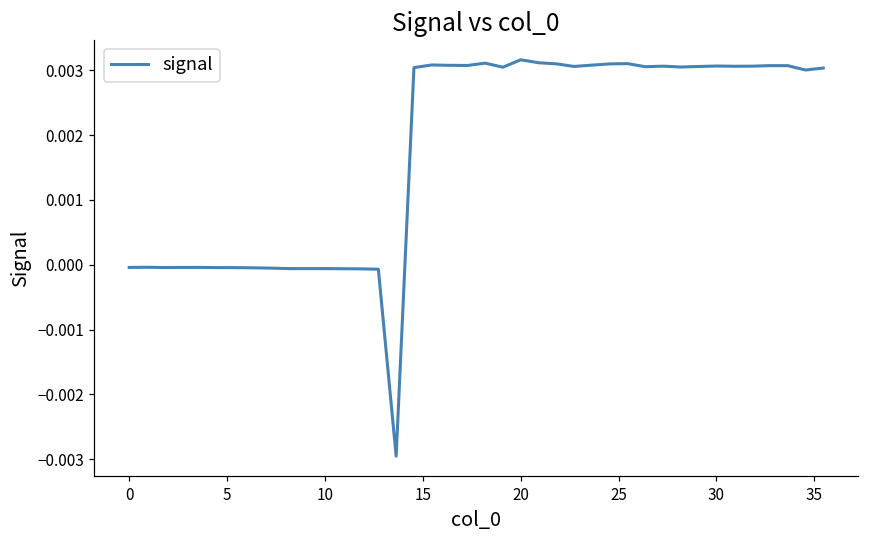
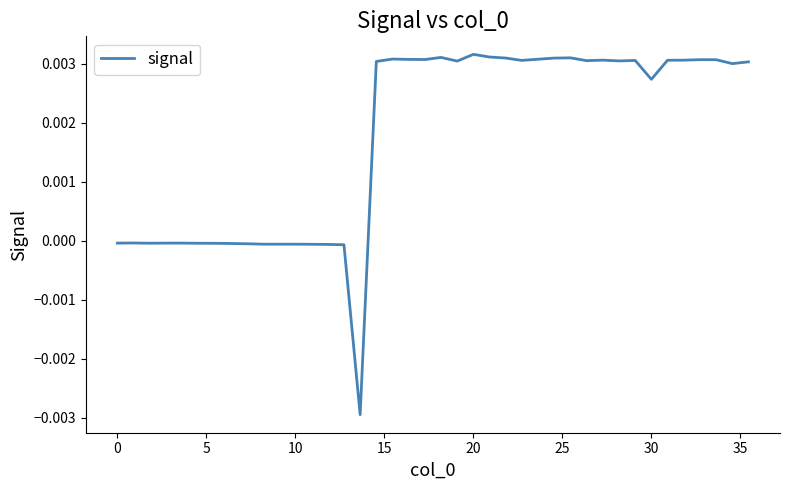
  {
    "0": 0.0000,
    "10": -0.0001,
    "20": 0.0032,
-   "30": 0.0031
+   "30": 0.0027
  }
